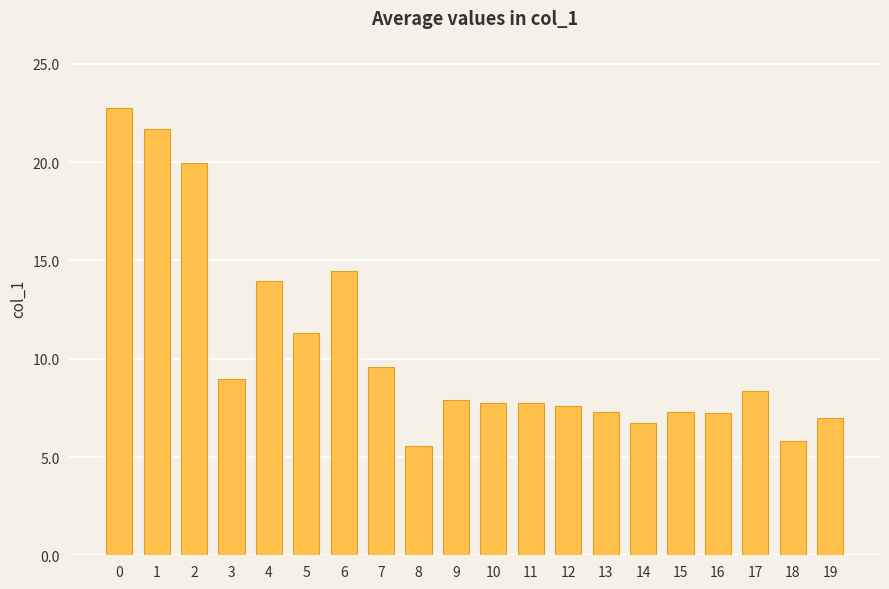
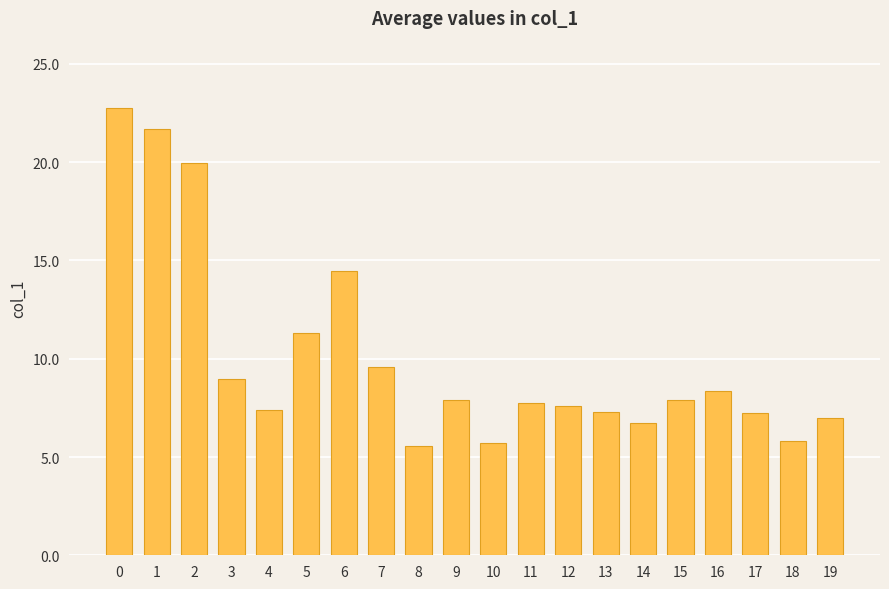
  {
    "0": 22.8,
    "1": 21.7,
    "2": 20.0,
    "3": 9.0,
-   "4": 13.9,
+   "4": 7.4,
    "5": 11.3,
    "6": 14.5,
    "7": 9.6,
    "8": 5.5,
    "9": 7.9,
-   "10": 7.8,
+   "10": 5.7,
    "11": 7.7,
    "12": 7.6,
    "13": 7.3,
    "14": 6.7,
-   "15": 7.3,
-   "16": 7.3,
-   "17": 8.4,
+   "15": 7.9,
+   "16": 8.4,
+   "17": 7.3,
    "18": 5.8,
    "19": 7.0
  }
